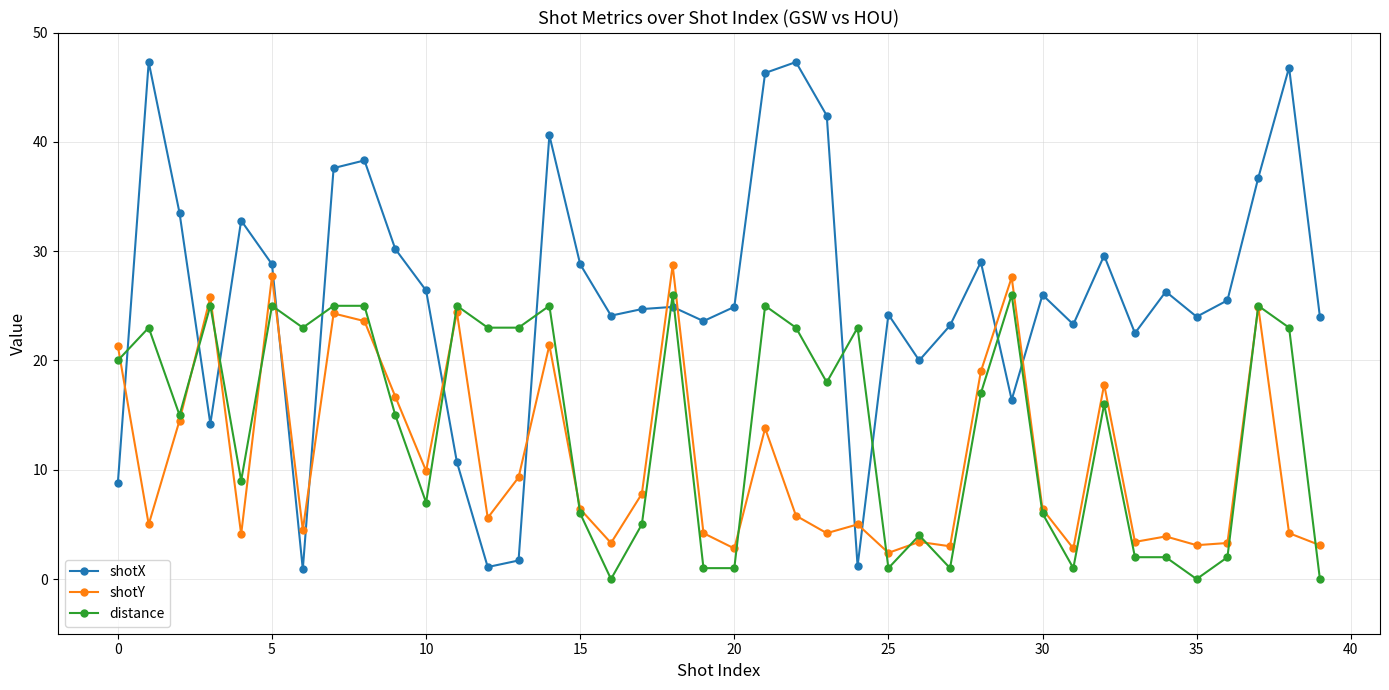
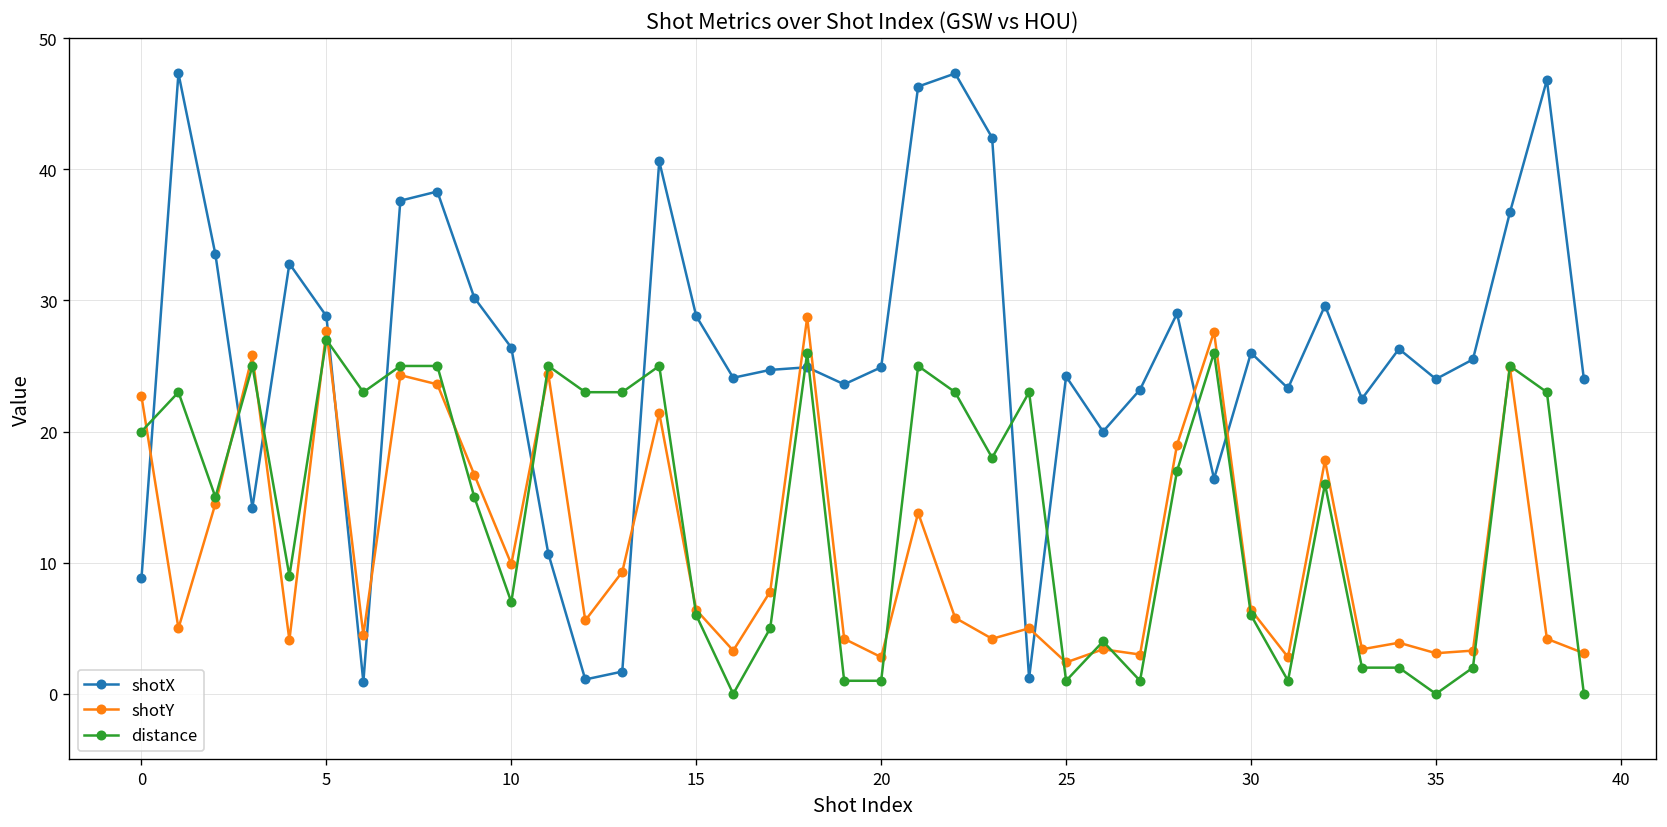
  {
    "shotX": {
      "0": 8.8,
      "5": 28.8,
      "10": 26.4,
      "15": 28.8,
      "20": 24.9,
      "25": 24.2,
      "30": 26.0,
      "35": 24.0
    },
    "shotY": {
-     "0": 21.3,
+     "0": 22.7,
      "5": 27.7,
      "10": 9.9,
      "15": 6.4,
      "20": 2.8,
      "25": 2.4,
      "30": 6.4,
      "35": 3.1
    },
    "distance": {
      "0": 20,
-     "5": 25,
+     "5": 27,
      "10": 7,
      "15": 6,
      "20": 1,
      "25": 1,
      "30": 6,
      "35": 0
    }
  }
